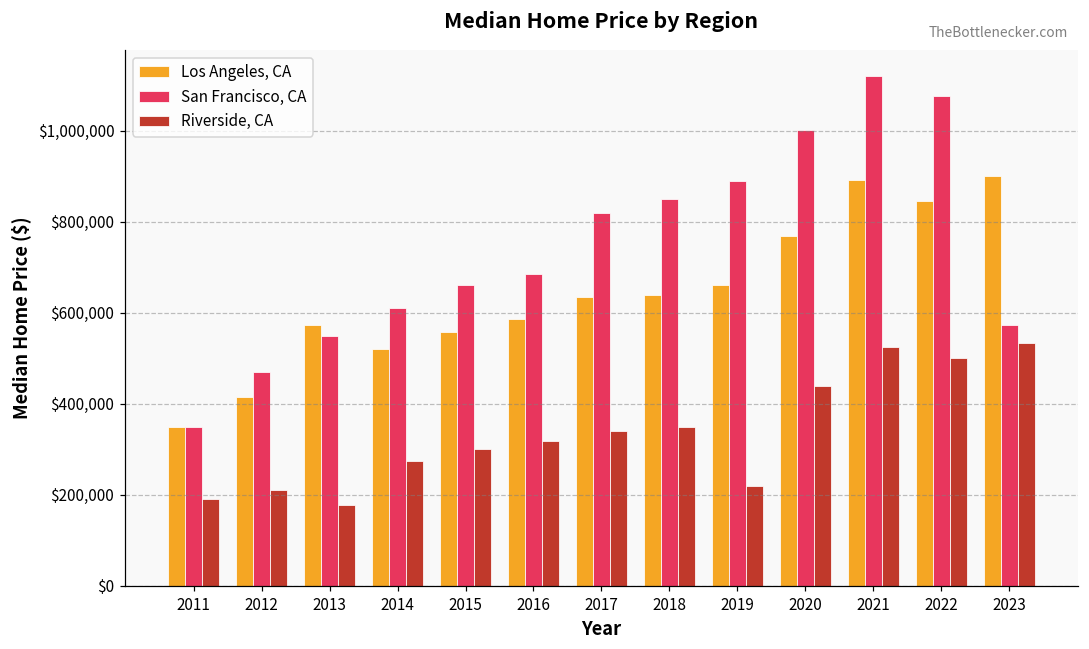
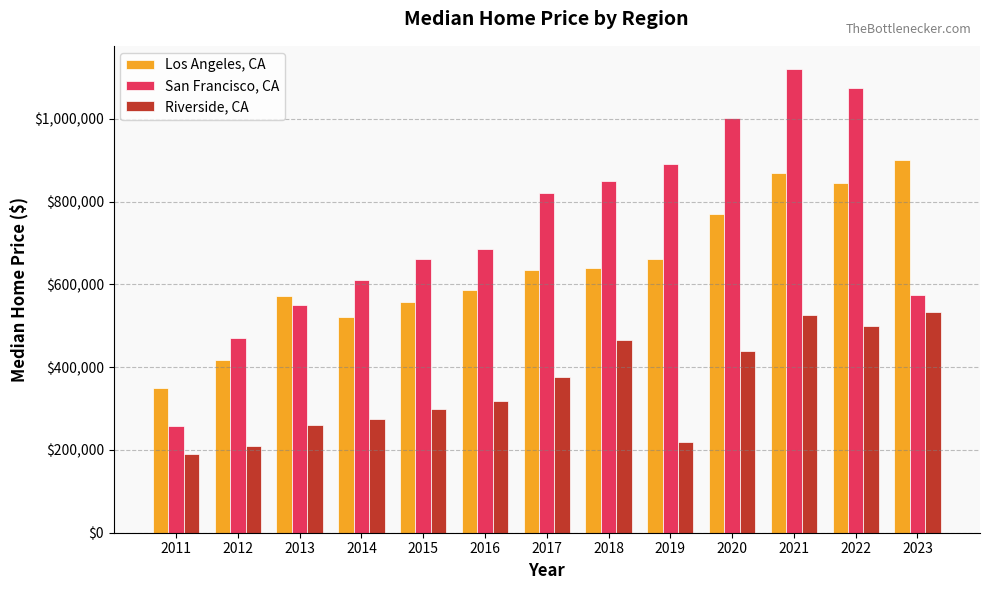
  {
    "Los Angeles, CA": {
      "2011": "$350,000",
      "2012": "$420,000",
      "2013": "$570,000",
      "2014": "$520,000",
      "2015": "$560,000",
      "2016": "$590,000",
      "2017": "$640,000",
      "2018": "$640,000",
      "2019": "$660,000",
      "2020": "$770,000",
-     "2021": "$890,000",
+     "2021": "$870,000",
      "2022": "$850,000",
      "2023": "$900,000"
    },
    "San Francisco, CA": {
-     "2011": "$350,000",
+     "2011": "$260,000",
      "2012": "$470,000",
      "2013": "$550,000",
      "2014": "$610,000",
      "2015": "$660,000",
      "2016": "$690,000",
      "2017": "$820,000",
      "2018": "$850,000",
      "2019": "$890,000",
      "2020": "$1,000,000",
      "2021": "$1,120,000",
      "2022": "$1,080,000",
      "2023": "$570,000"
    },
    "Riverside, CA": {
      "2011": "$190,000",
      "2012": "$210,000",
-     "2013": "$180,000",
+     "2013": "$260,000",
      "2014": "$280,000",
      "2015": "$300,000",
      "2016": "$320,000",
-     "2017": "$340,000",
-     "2018": "$350,000",
+     "2017": "$380,000",
+     "2018": "$460,000",
      "2019": "$220,000",
      "2020": "$440,000",
      "2021": "$530,000",
      "2022": "$500,000",
      "2023": "$530,000"
    }
  }
